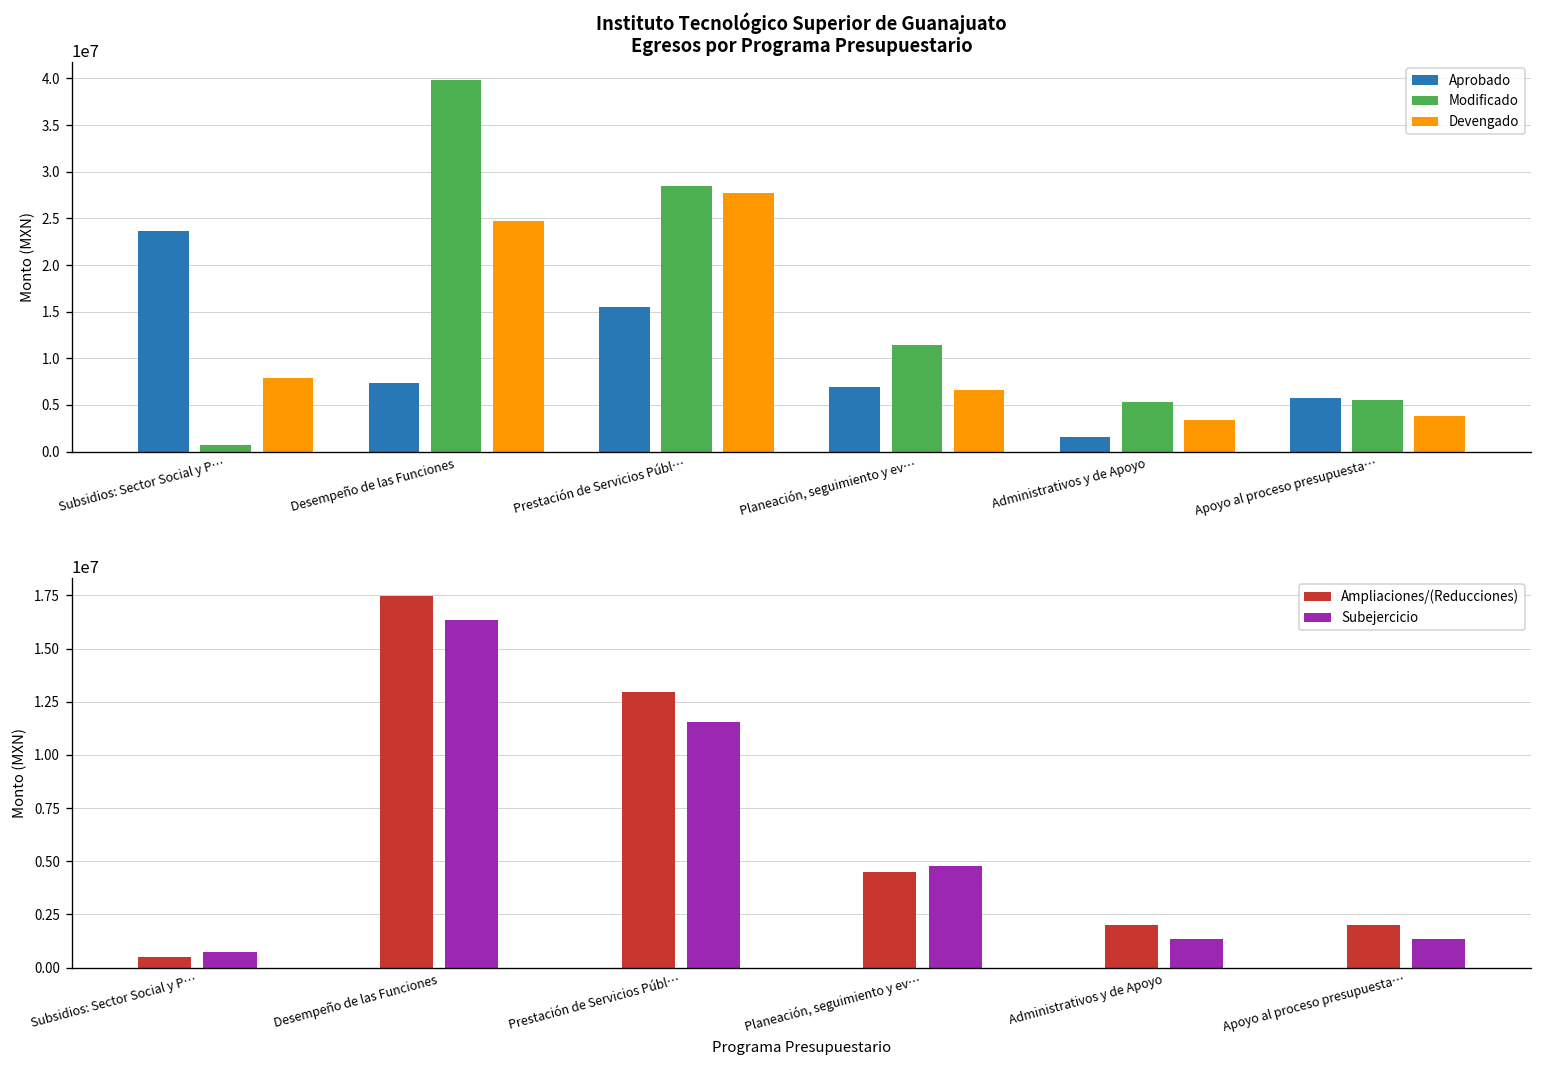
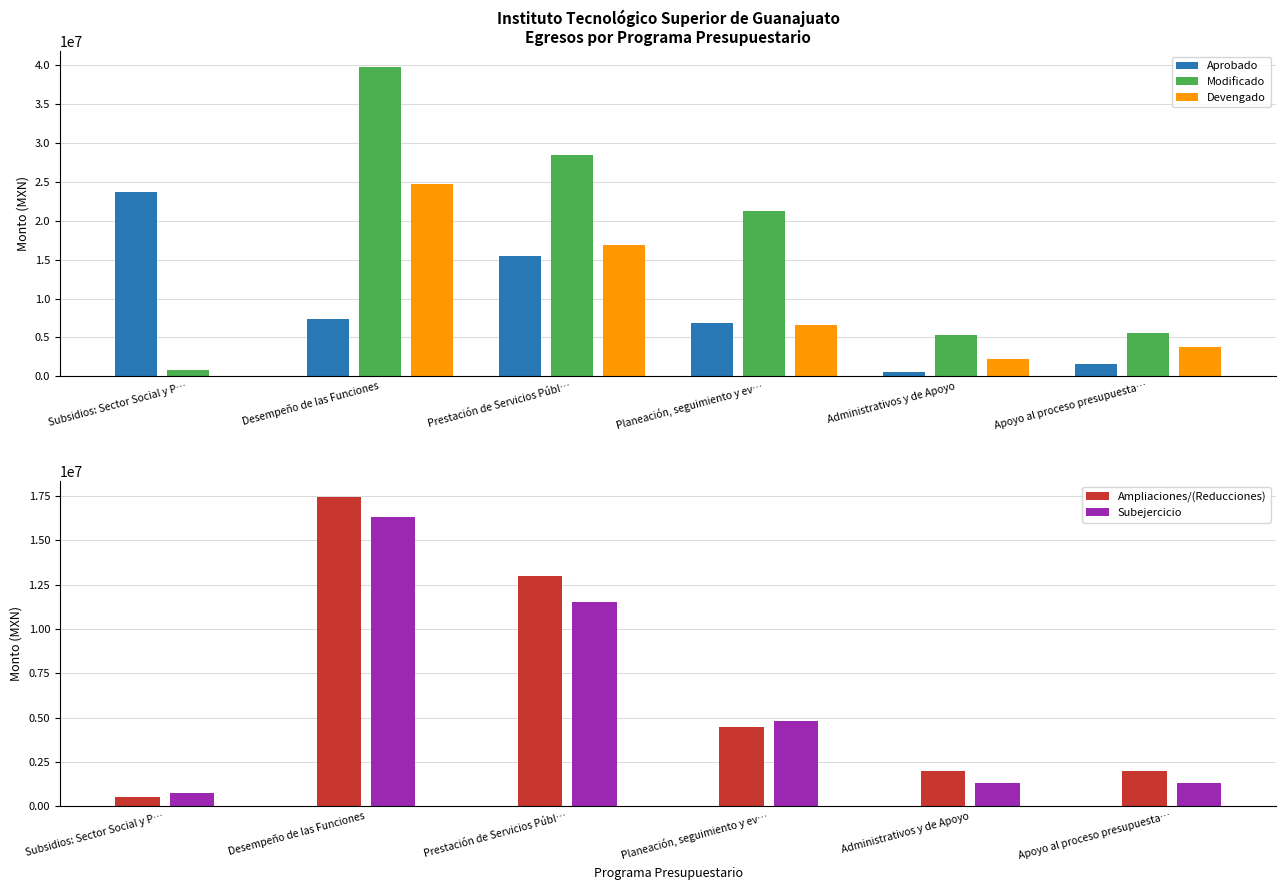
  {
    "Instituto Tecnológico Superior de Guanajuato Egresos por Programa Presupuestario": {
      "Aprobado": {
        "Subsidios: Sector Social y P…": 24000000,
        "Desempeño de las Funciones": 7000000,
        "Prestación de Servicios Públ…": 15000000,
        "Planeación, seguimiento y ev…": 7000000,
-       "Administrativos y de Apoyo": 2000000,
-       "Apoyo al proceso presupuesta…": 6000000
+       "Administrativos y de Apoyo": 1000000,
+       "Apoyo al proceso presupuesta…": 2000000
      },
      "Modificado": {
        "Subsidios: Sector Social y P…": 1000000,
        "Desempeño de las Funciones": 40000000,
        "Prestación de Servicios Públ…": 28000000,
-       "Planeación, seguimiento y ev…": 11000000,
+       "Planeación, seguimiento y ev…": 21000000,
        "Administrativos y de Apoyo": 5000000,
        "Apoyo al proceso presupuesta…": 6000000
      },
      "Devengado": {
-       "Subsidios: Sector Social y P…": 8000000,
+       "Subsidios: Sector Social y P…": 0,
        "Desempeño de las Funciones": 25000000,
-       "Prestación de Servicios Públ…": 28000000,
+       "Prestación de Servicios Públ…": 17000000,
        "Planeación, seguimiento y ev…": 7000000,
-       "Administrativos y de Apoyo": 3000000,
+       "Administrativos y de Apoyo": 2000000,
        "Apoyo al proceso presupuesta…": 4000000
      }
    }
  }
